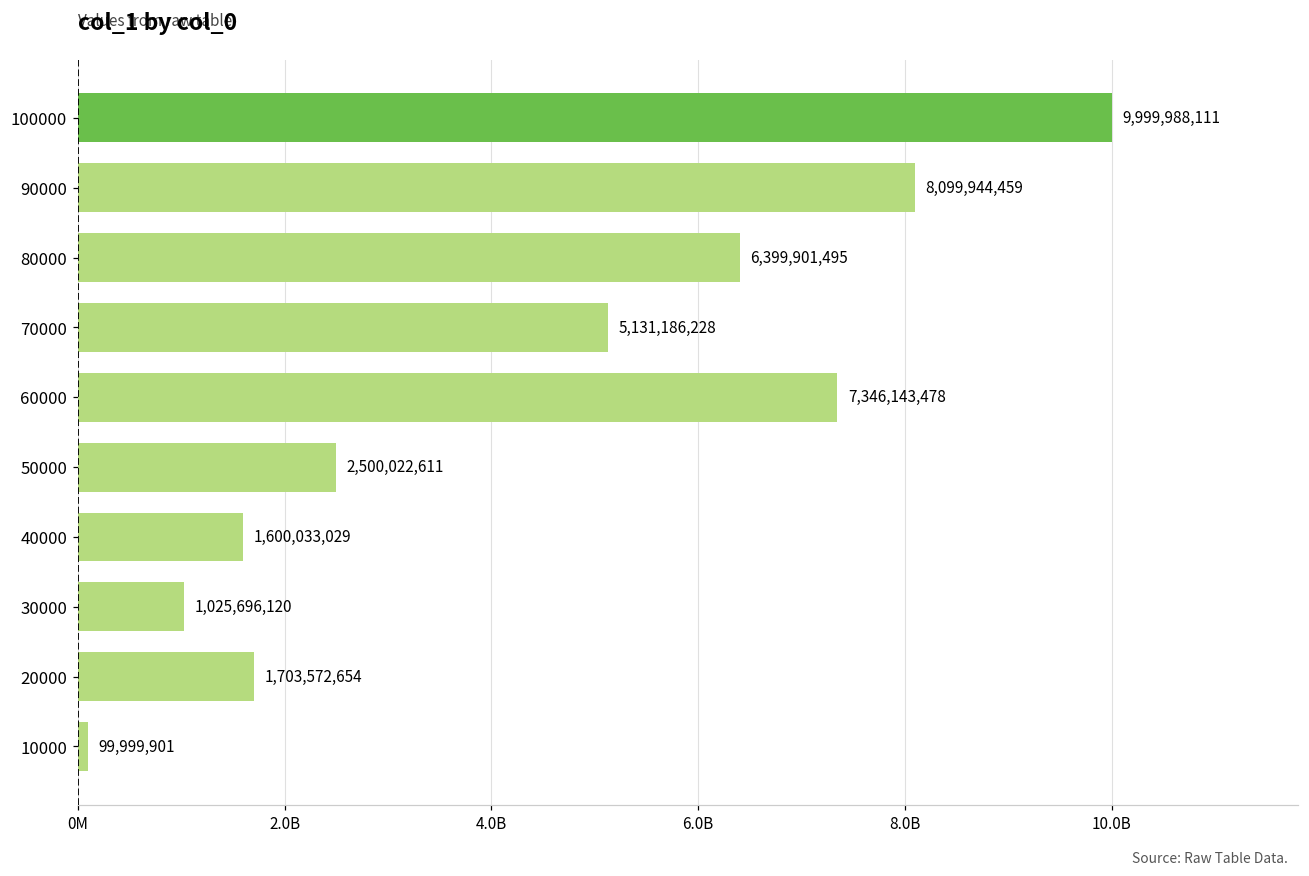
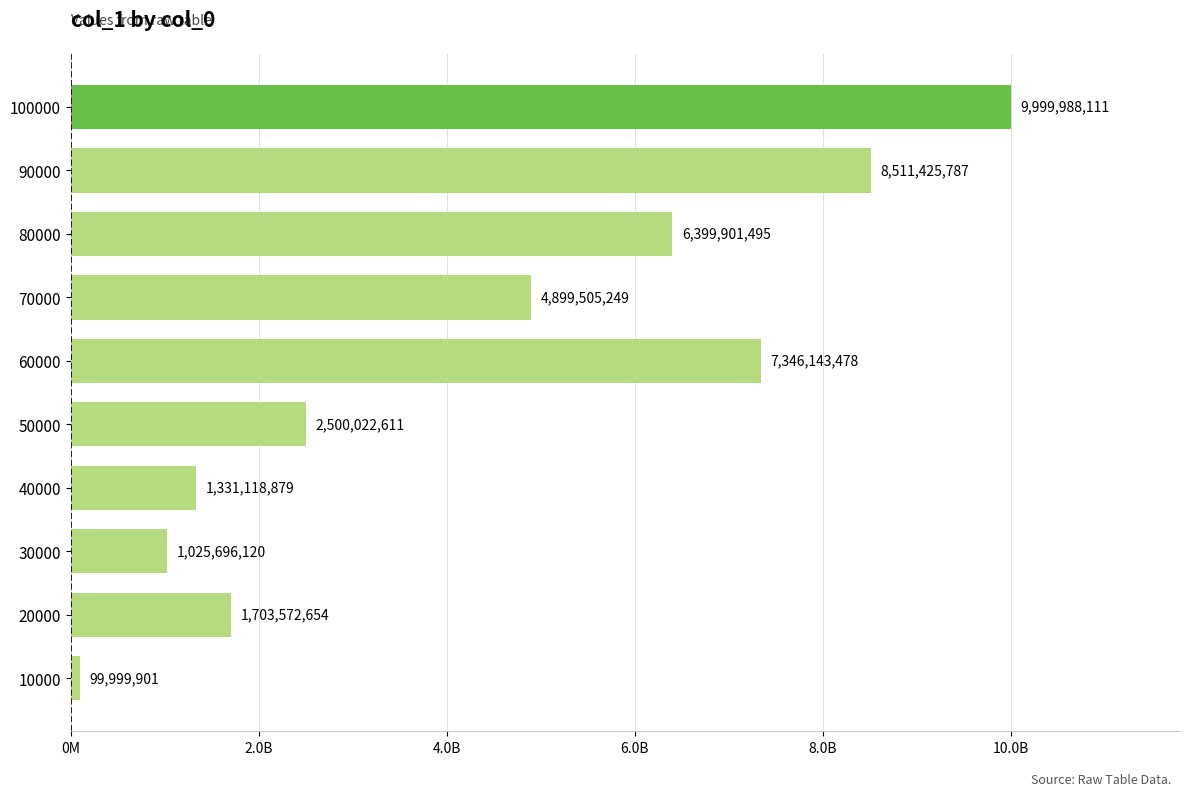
  {
    "100000": "9,999,988,111",
-   "90000": "8,099,944,459",
+   "90000": "8,511,425,787",
    "80000": "6,399,901,495",
-   "70000": "5,131,186,228",
+   "70000": "4,899,505,249",
    "60000": "7,346,143,478",
    "50000": "2,500,022,611",
-   "40000": "1,600,033,029",
+   "40000": "1,331,118,879",
    "30000": "1,025,696,120",
    "20000": "1,703,572,654",
    "10000": "99,999,901"
  }
